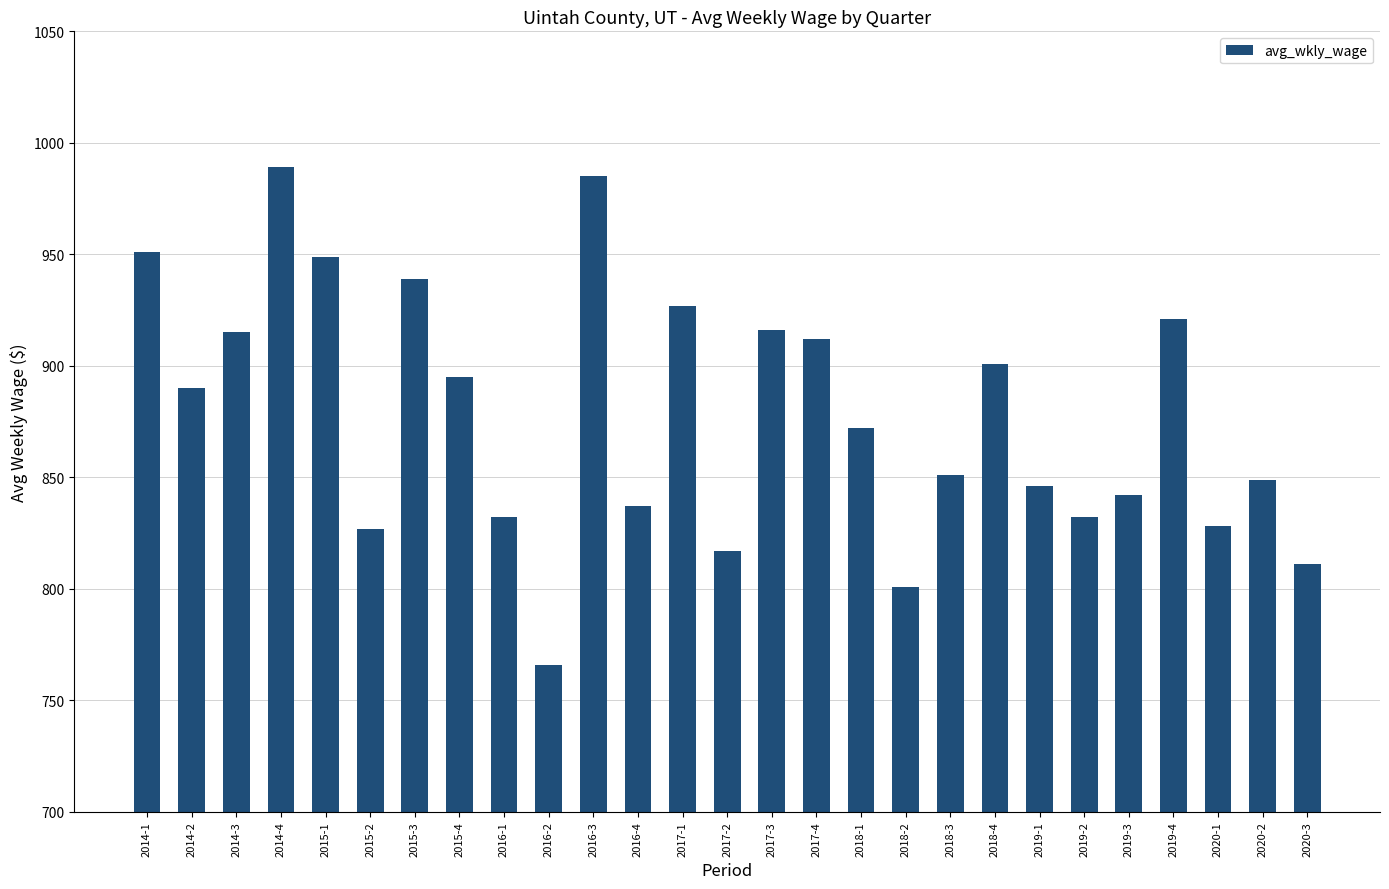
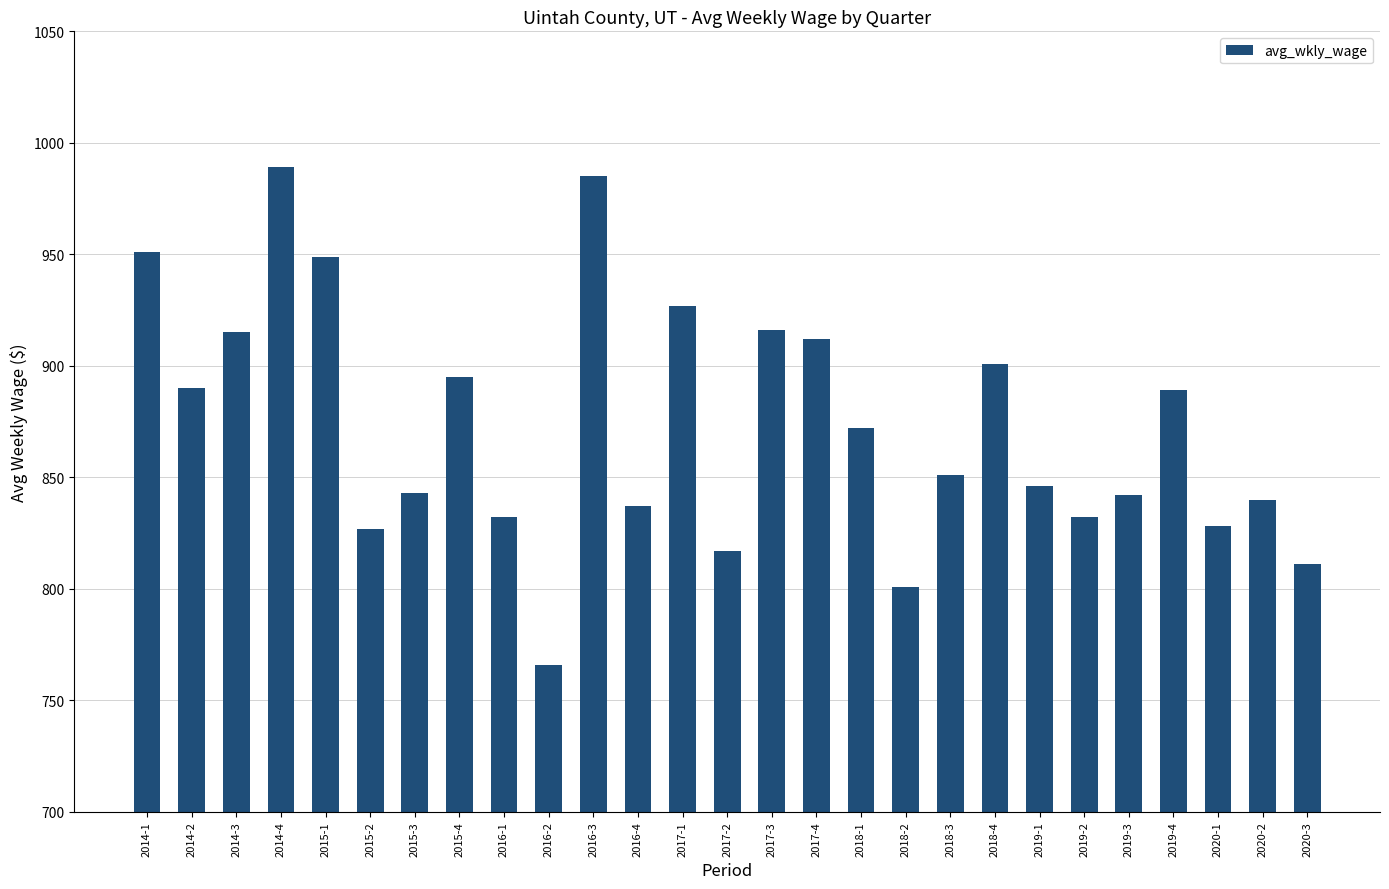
  {
    "2014-1": 951,
    "2014-2": 890,
    "2014-3": 915,
    "2014-4": 989,
    "2015-1": 949,
    "2015-2": 827,
-   "2015-3": 939,
+   "2015-3": 843,
    "2015-4": 895,
    "2016-1": 832,
    "2016-2": 766,
    "2016-3": 985,
    "2016-4": 837,
    "2017-1": 927,
    "2017-2": 817,
    "2017-3": 916,
    "2017-4": 912,
    "2018-1": 872,
    "2018-2": 801,
    "2018-3": 851,
    "2018-4": 901,
    "2019-1": 846,
    "2019-2": 832,
    "2019-3": 842,
-   "2019-4": 921,
+   "2019-4": 889,
    "2020-1": 828,
-   "2020-2": 849,
+   "2020-2": 840,
    "2020-3": 811
  }
